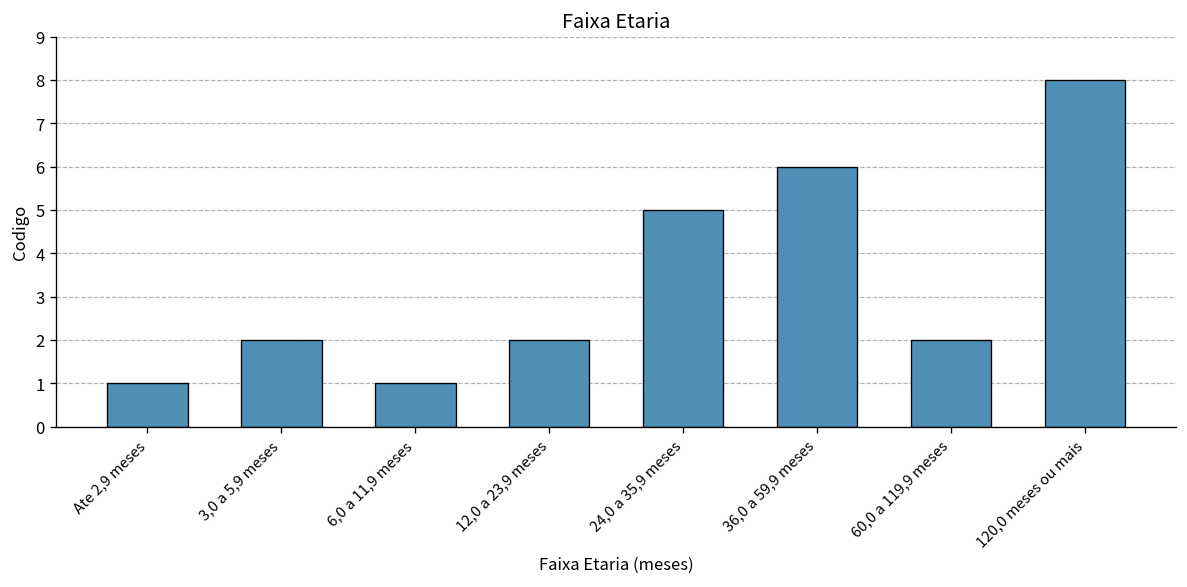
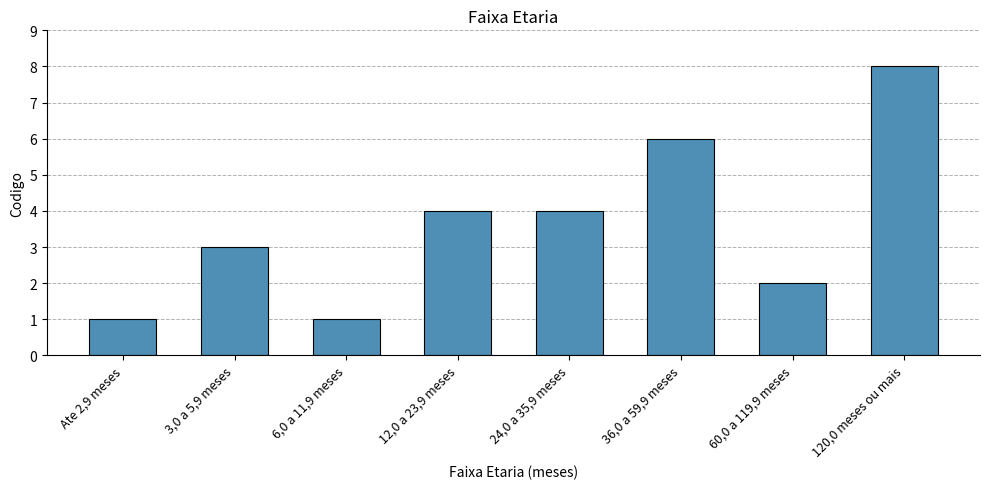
  {
    "Ate 2,9 meses": 1,
-   "3,0 a 5,9 meses": 2,
+   "3,0 a 5,9 meses": 3,
    "6,0 a 11,9 meses": 1,
-   "12,0 a 23,9 meses": 2,
-   "24,0 a 35,9 meses": 5,
+   "12,0 a 23,9 meses": 4,
+   "24,0 a 35,9 meses": 4,
    "36,0 a 59,9 meses": 6,
    "60,0 a 119,9 meses": 2,
    "120,0 meses ou mais": 8
  }
